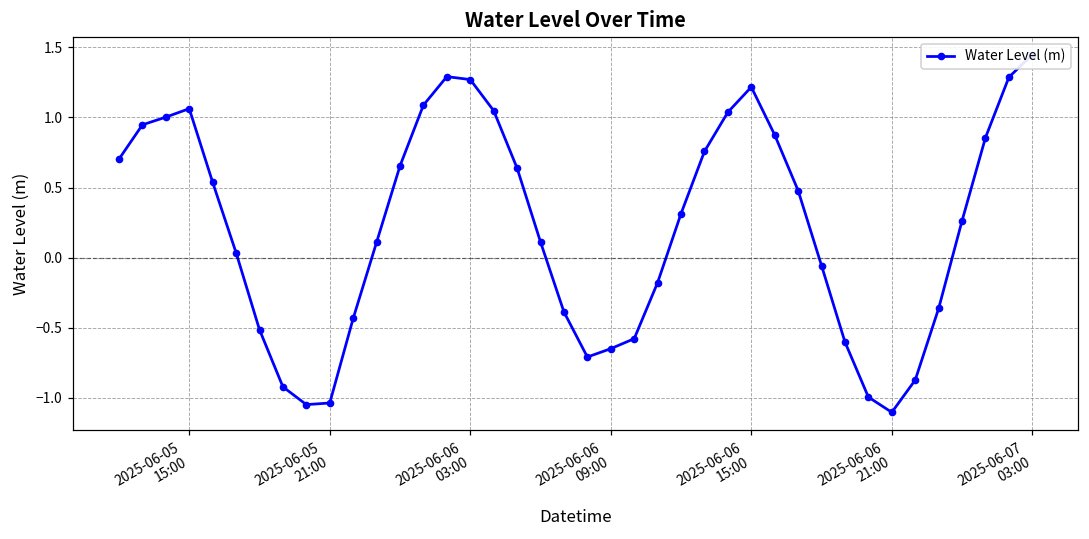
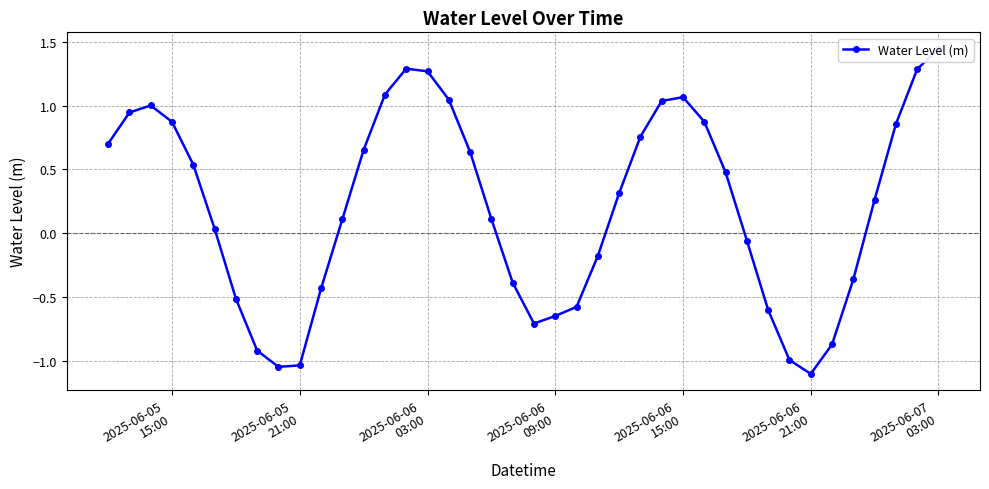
  {
-   "2025-06-05 15:00": 1.06,
+   "2025-06-05 15:00": 0.87,
    "2025-06-05 21:00": -1.04,
    "2025-06-06 03:00": 1.27,
    "2025-06-06 09:00": -0.65,
-   "2025-06-06 15:00": 1.22,
+   "2025-06-06 15:00": 1.07,
    "2025-06-06 21:00": -1.10
  }
